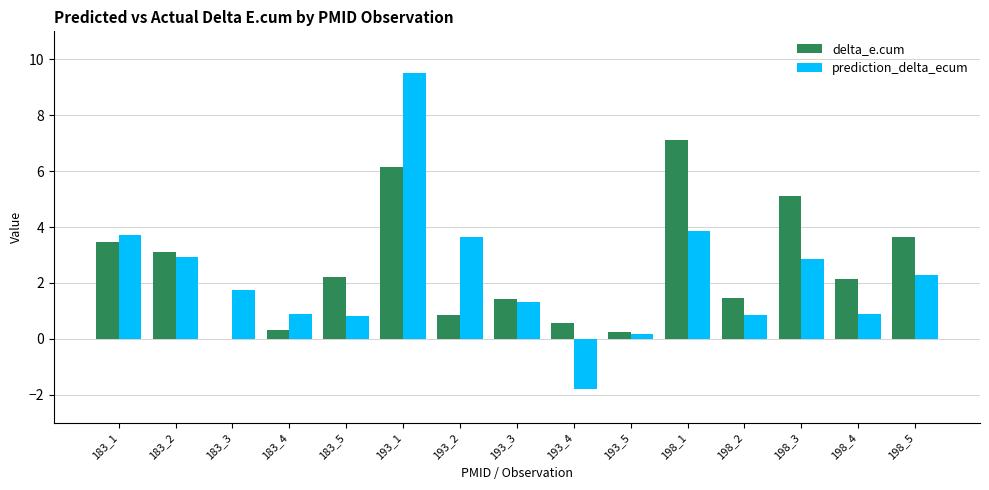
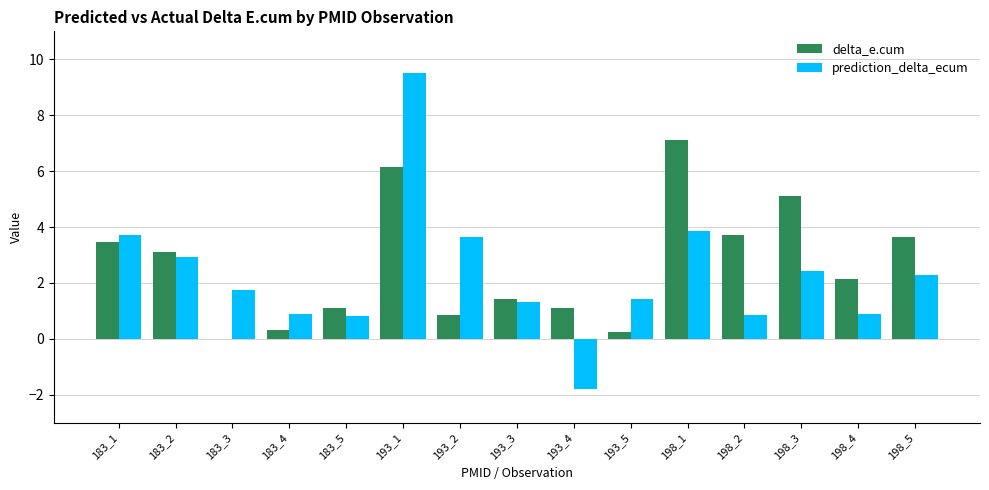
  {
    "delta_e.cum": {
      "183_1": 3.5,
      "183_2": 3.1,
      "183_3": 0.0,
      "183_4": 0.3,
-     "183_5": 2.2,
+     "183_5": 1.1,
      "193_1": 6.2,
      "193_2": 0.8,
      "193_3": 1.4,
-     "193_4": 0.6,
+     "193_4": 1.1,
      "193_5": 0.3,
      "198_1": 7.1,
-     "198_2": 1.5,
+     "198_2": 3.7,
      "198_3": 5.1,
      "198_4": 2.1,
      "198_5": 3.7
    },
    "prediction_delta_ecum": {
      "183_1": 3.7,
      "183_2": 2.9,
      "183_3": 1.8,
      "183_4": 0.9,
      "183_5": 0.8,
      "193_1": 9.5,
      "193_2": 3.6,
      "193_3": 1.3,
      "193_4": -1.8,
-     "193_5": 0.2,
+     "193_5": 1.4,
      "198_1": 3.9,
      "198_2": 0.9,
-     "198_3": 2.8,
+     "198_3": 2.4,
      "198_4": 0.9,
      "198_5": 2.3
    }
  }
